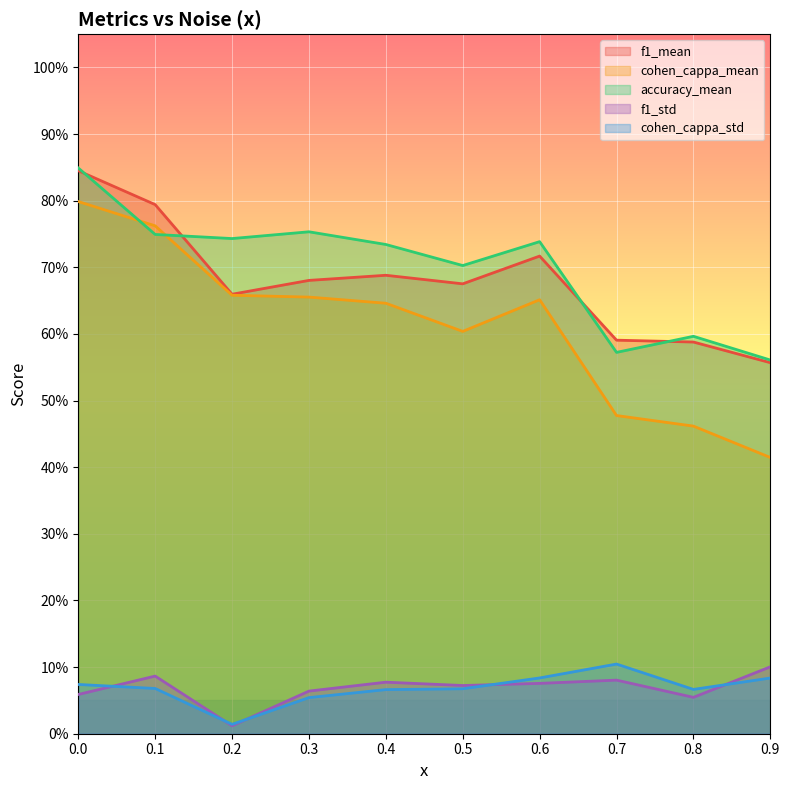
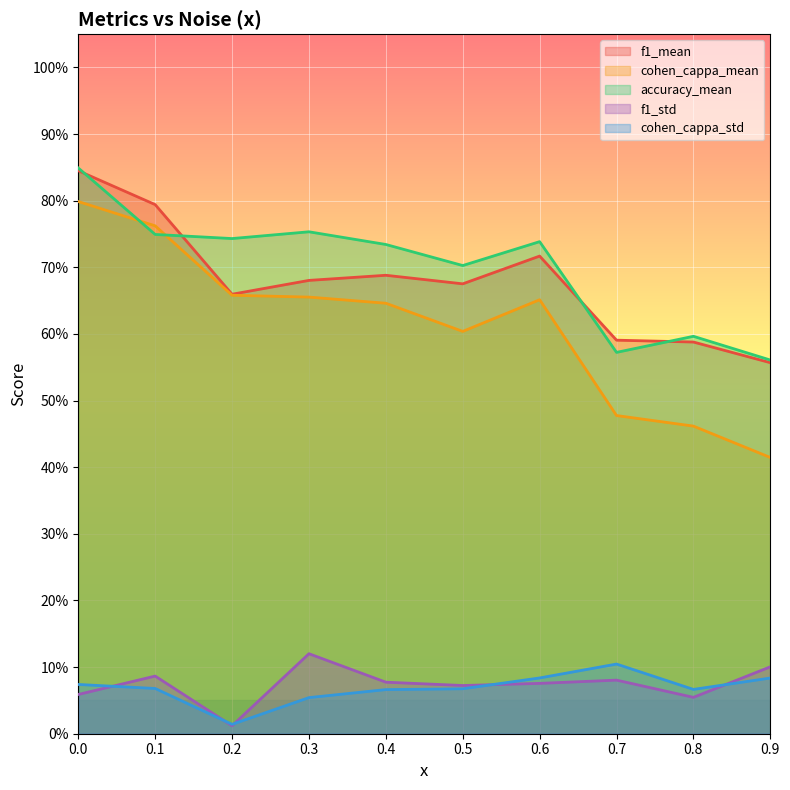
  {
    "accuracy_mean": {
      "0.0": "85%",
      "0.1": "75%",
      "0.2": "74%",
      "0.3": "75%",
      "0.4": "73%",
      "0.5": "70%",
      "0.6": "74%",
      "0.7": "57%",
      "0.8": "60%",
      "0.9": "56%"
    },
    "f1_std": {
      "0.0": "6%",
      "0.1": "9%",
-     "0.3": "6%",
+     "0.3": "12%",
      "0.4": "8%",
      "0.5": "7%",
      "0.6": "8%",
      "0.7": "8%",
      "0.8": "5%",
      "0.9": "10%"
    },
    "cohen_cappa_std": {
      "0.0": "7%",
      "0.1": "7%",
      "0.3": "5%",
      "0.4": "7%",
      "0.5": "7%",
      "0.6": "8%",
      "0.7": "10%",
      "0.8": "7%",
      "0.9": "8%"
    }
  }
